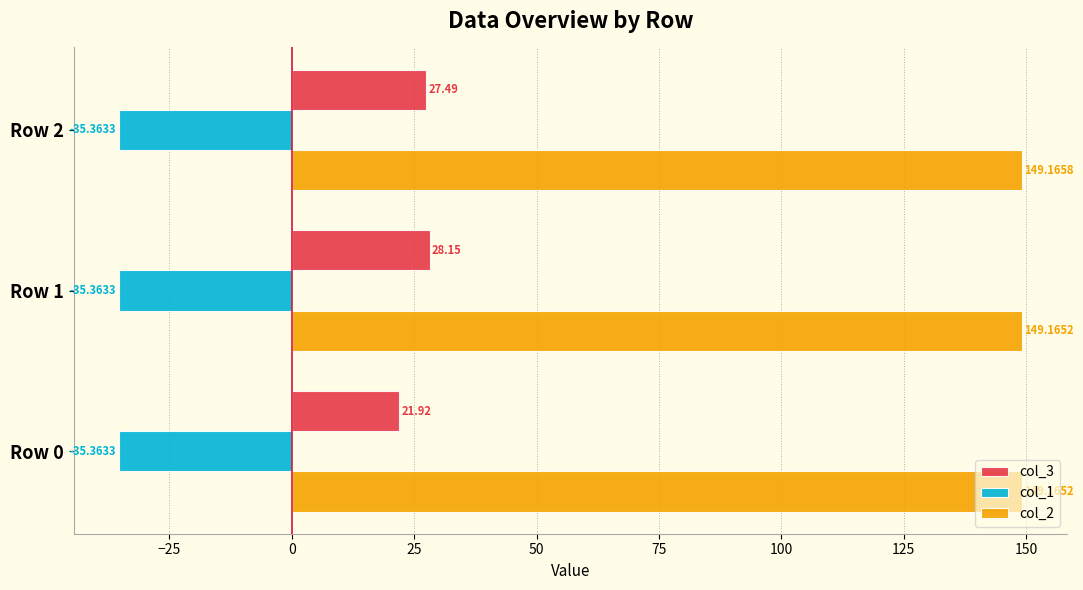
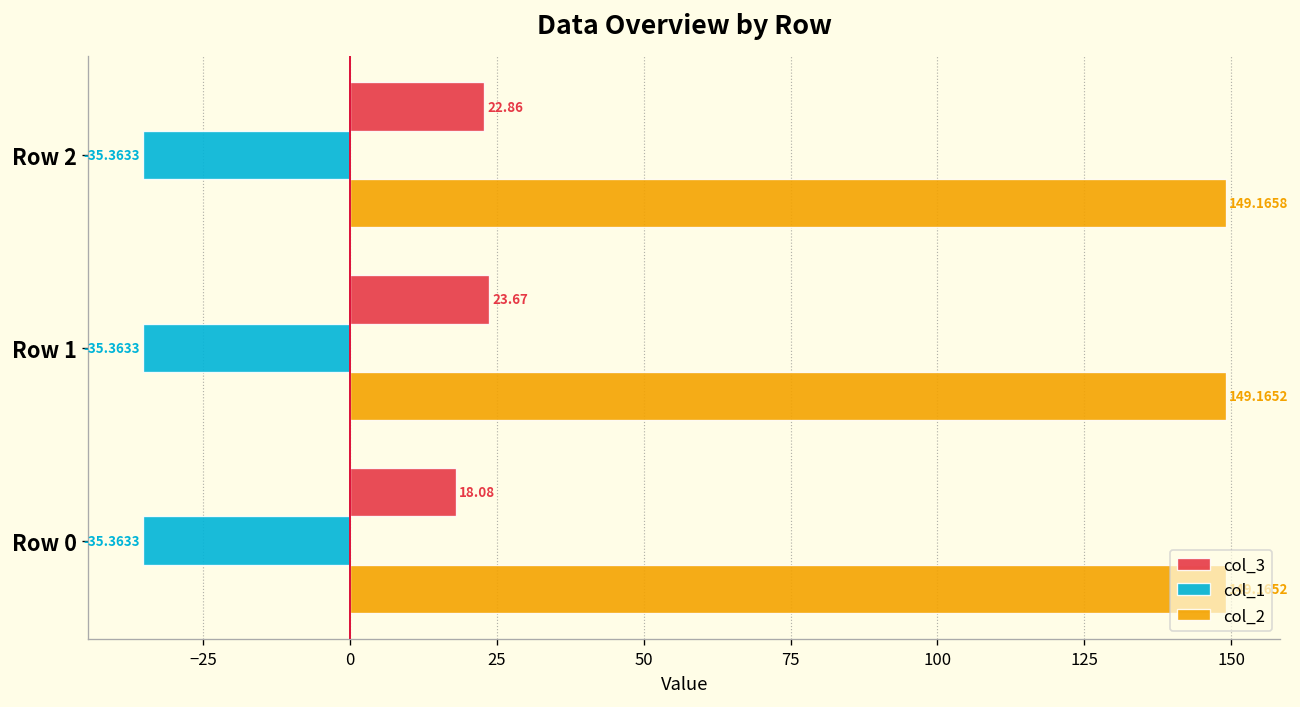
  {
    "col_3": {
-     "Row 2": 27.49,
-     "Row 1": 28.15,
-     "Row 0": 21.92
+     "Row 2": 22.86,
+     "Row 1": 23.67,
+     "Row 0": 18.08
    },
    "col_1": {
      "Row 2": -35.3633,
      "Row 1": -35.3633,
      "Row 0": -35.3633
    },
    "col_2": {
      "Row 2": 149.1658,
      "Row 1": 149.1652
    }
  }
